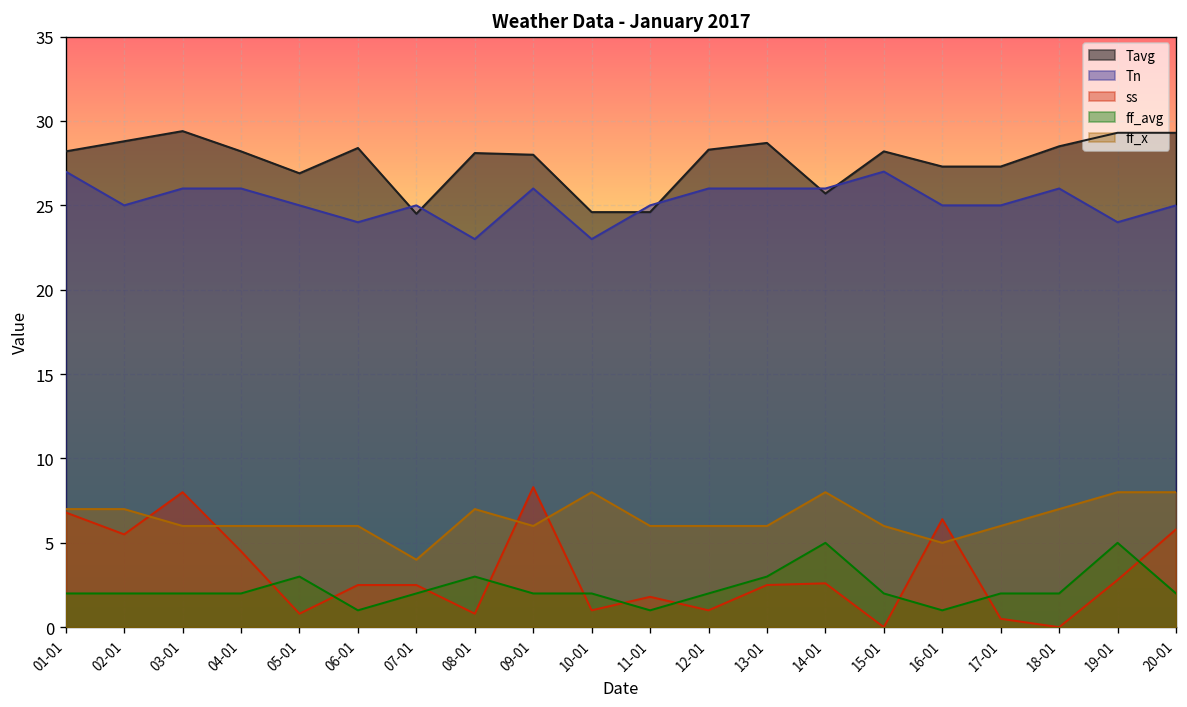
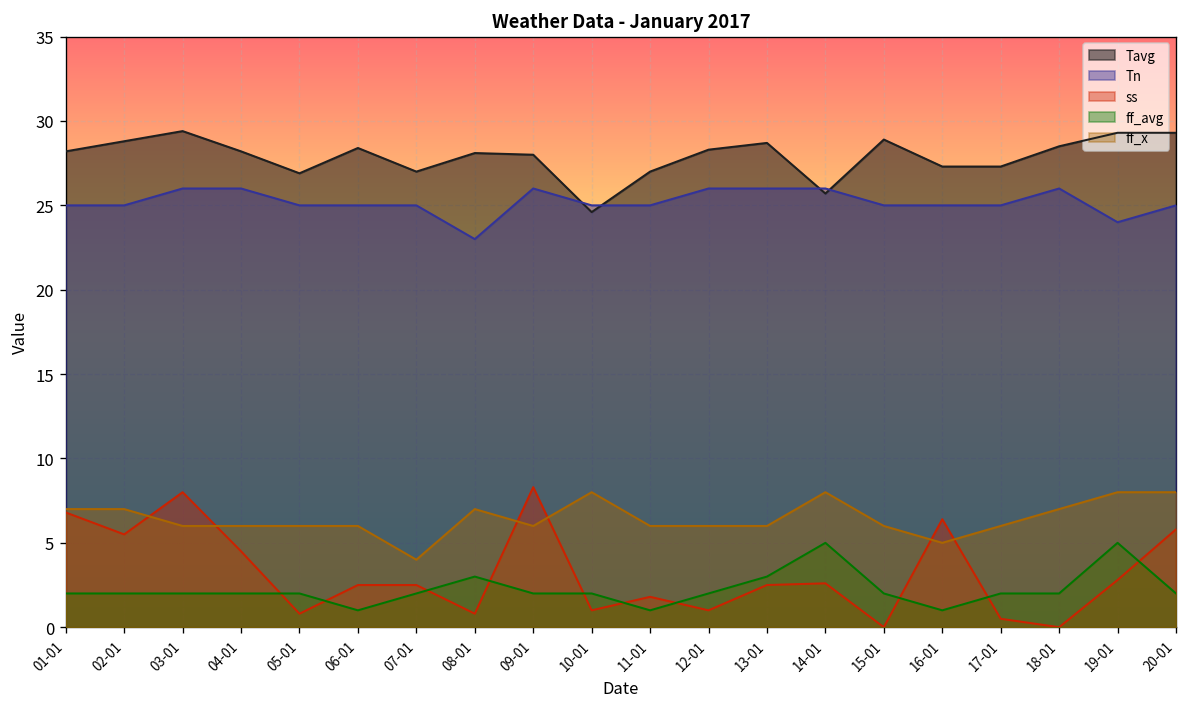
  {
    "Tavg": {
      "01-01": 28.2,
      "02-01": 28.8,
      "03-01": 29.4,
      "04-01": 28.2,
      "05-01": 26.9,
      "06-01": 28.4,
-     "07-01": 24.5,
+     "07-01": 27.0,
      "08-01": 28.1,
      "09-01": 28.0,
      "10-01": 24.6,
-     "11-01": 24.6,
+     "11-01": 27.0,
      "12-01": 28.3,
      "13-01": 28.7,
      "14-01": 25.7,
-     "15-01": 28.2,
+     "15-01": 28.9,
      "16-01": 27.3,
      "17-01": 27.3,
      "18-01": 28.5,
      "20-01": 29.3
    },
    "Tn": {
-     "01-01": 27,
+     "01-01": 25,
      "02-01": 25,
      "03-01": 26,
      "04-01": 26,
      "05-01": 25,
-     "06-01": 24,
+     "06-01": 25,
      "07-01": 25,
      "08-01": 23,
      "09-01": 26,
-     "10-01": 23,
+     "10-01": 25,
      "11-01": 25,
      "12-01": 26,
      "13-01": 26,
      "14-01": 26,
-     "15-01": 27,
+     "15-01": 25,
      "16-01": 25,
      "17-01": 25,
      "18-01": 26,
      "19-01": 24,
      "20-01": 25
    },
    "ff_avg": {
      "01-01": 2,
      "02-01": 2,
      "03-01": 2,
      "04-01": 2,
-     "05-01": 3,
+     "05-01": 2,
      "06-01": 1,
      "07-01": 2,
      "08-01": 3,
      "09-01": 2,
      "10-01": 2,
      "11-01": 1,
      "12-01": 2,
      "13-01": 3,
      "14-01": 5,
      "15-01": 2,
      "16-01": 1,
      "17-01": 2,
      "18-01": 2,
      "19-01": 5,
      "20-01": 2
    }
  }
